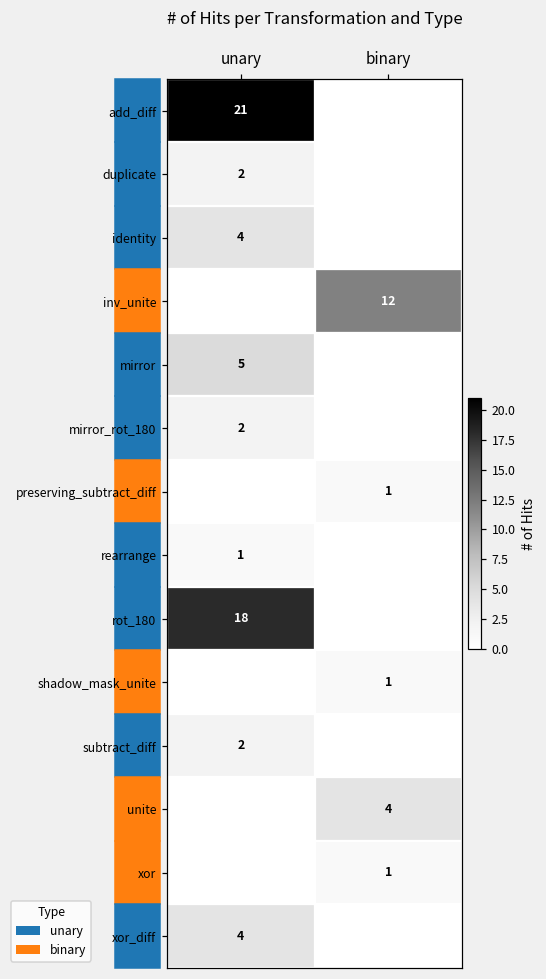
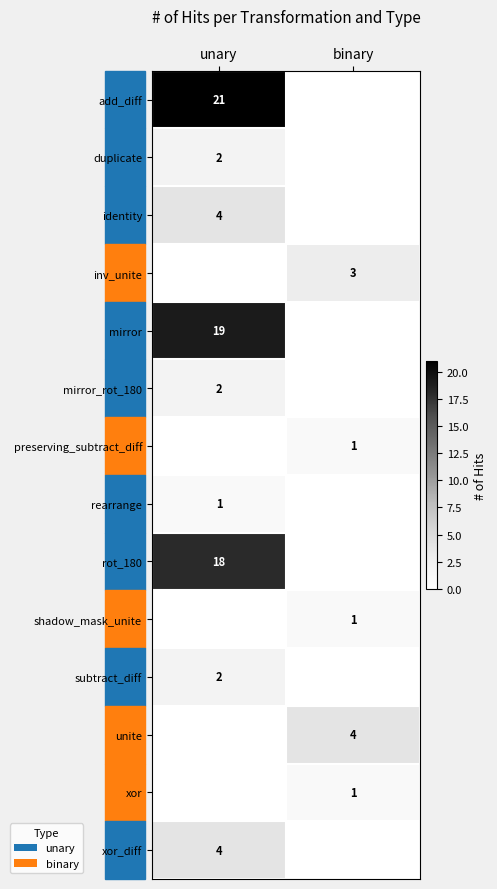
  {
    "add_diff": {
      "unary": 21
    },
    "duplicate": {
      "unary": 2
    },
    "identity": {
      "unary": 4
    },
    "inv_unite": {
-     "binary": 12
+     "binary": 3
    },
    "mirror": {
-     "unary": 5
+     "unary": 19
    },
    "mirror_rot_180": {
      "unary": 2
    },
    "preserving_subtract_diff": {
      "binary": 1
    },
    "rearrange": {
      "unary": 1
    },
    "rot_180": {
      "unary": 18
    },
    "shadow_mask_unite": {
      "binary": 1
    },
    "subtract_diff": {
      "unary": 2
    },
    "unite": {
      "binary": 4
    },
    "xor": {
      "binary": 1
    },
    "xor_diff": {
      "unary": 4
    }
  }
